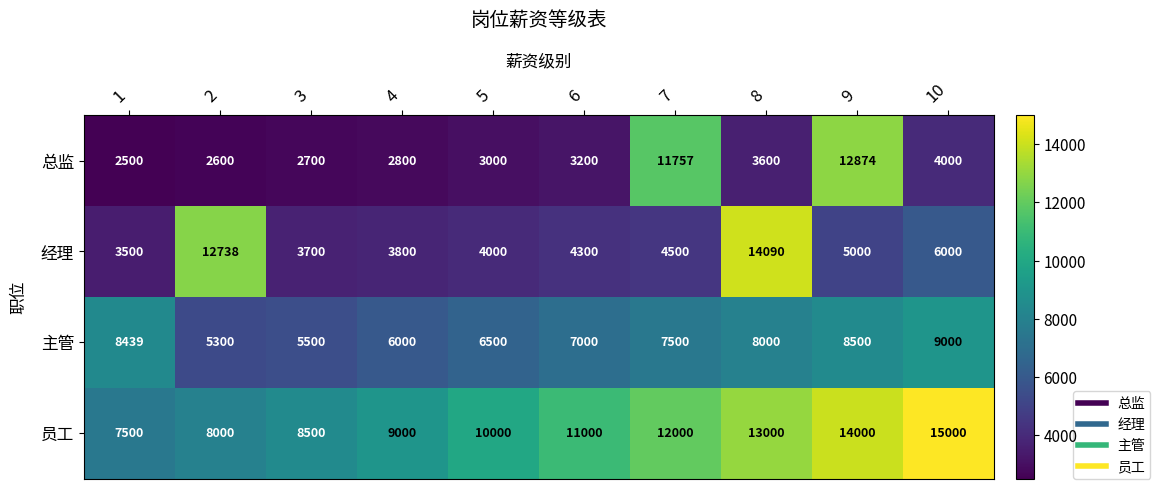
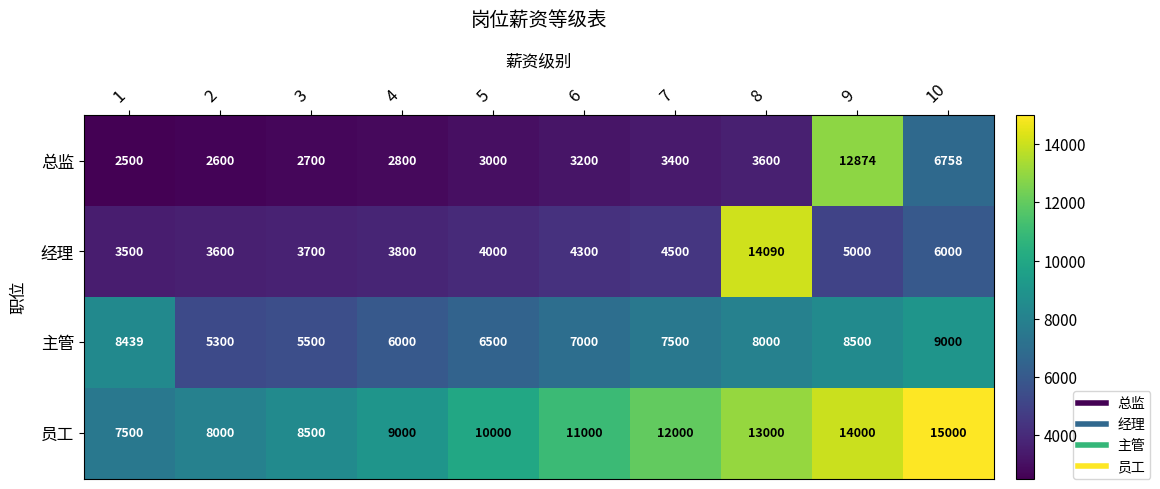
  {
    "总监": {
      "1": 2500,
      "2": 2600,
      "3": 2700,
      "4": 2800,
      "5": 3000,
      "6": 3200,
-     "7": 11757,
+     "7": 3400,
      "8": 3600,
      "9": 12874,
-     "10": 4000
+     "10": 6758
    },
    "经理": {
      "1": 3500,
-     "2": 12738,
+     "2": 3600,
      "3": 3700,
      "4": 3800,
      "5": 4000,
      "6": 4300,
      "7": 4500,
      "8": 14090,
      "9": 5000,
      "10": 6000
    },
    "主管": {
      "1": 8439,
      "2": 5300,
      "3": 5500,
      "4": 6000,
      "5": 6500,
      "6": 7000,
      "7": 7500,
      "8": 8000,
      "9": 8500,
      "10": 9000
    },
    "员工": {
      "1": 7500,
      "2": 8000,
      "3": 8500,
      "4": 9000,
      "5": 10000,
      "6": 11000,
      "7": 12000,
      "8": 13000,
      "9": 14000,
      "10": 15000
    }
  }
